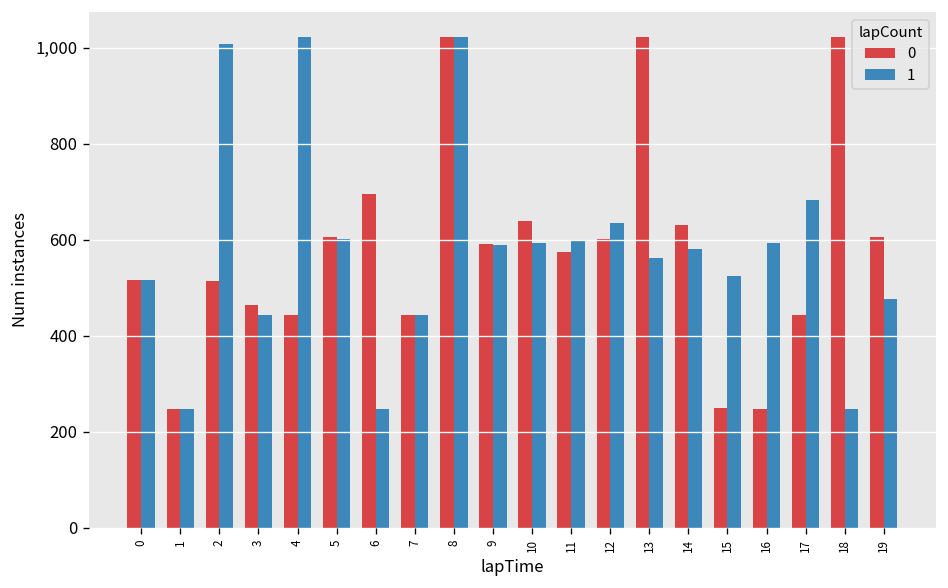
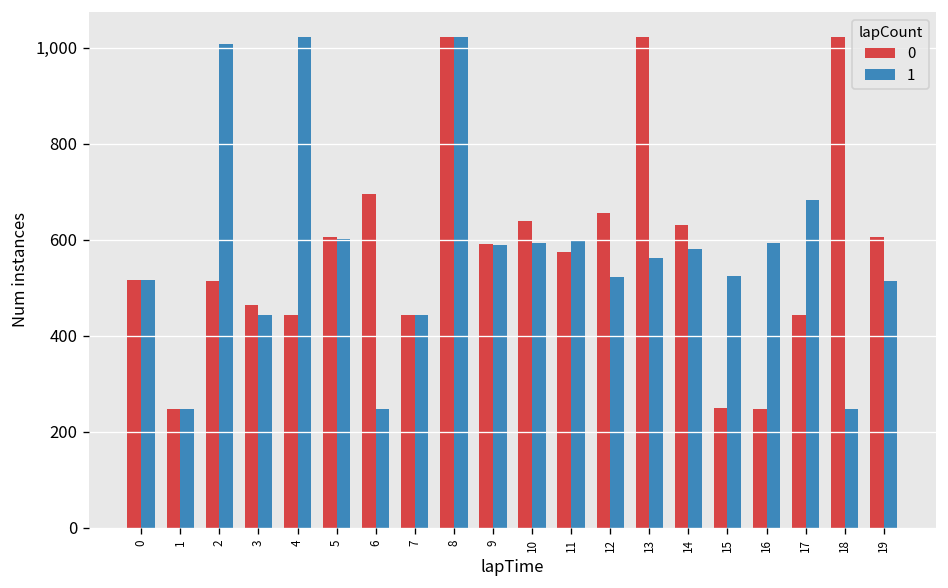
  {
    "0": {
      "0": "520",
      "1": "250",
      "2": "510",
      "3": "460",
      "4": "440",
      "5": "610",
      "6": "690",
      "7": "440",
      "8": "1,020",
      "9": "590",
      "10": "640",
      "11": "580",
-     "12": "600",
+     "12": "660",
      "13": "1,020",
      "14": "630",
      "15": "250",
      "16": "250",
      "17": "440",
      "18": "1,020",
      "19": "610"
    },
    "1": {
      "0": "520",
      "1": "250",
      "2": "1,010",
      "3": "440",
      "4": "1,020",
      "5": "600",
      "6": "250",
      "7": "440",
      "8": "1,020",
      "9": "590",
      "10": "590",
      "11": "600",
-     "12": "640",
+     "12": "520",
      "13": "560",
      "14": "580",
      "15": "520",
      "16": "590",
      "17": "680",
      "18": "250",
-     "19": "480"
+     "19": "510"
    }
  }
